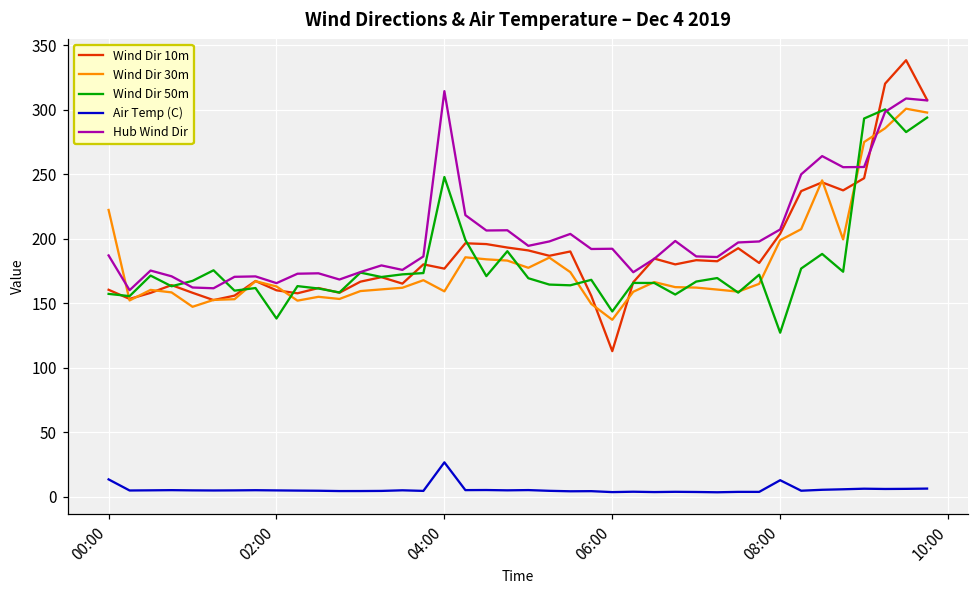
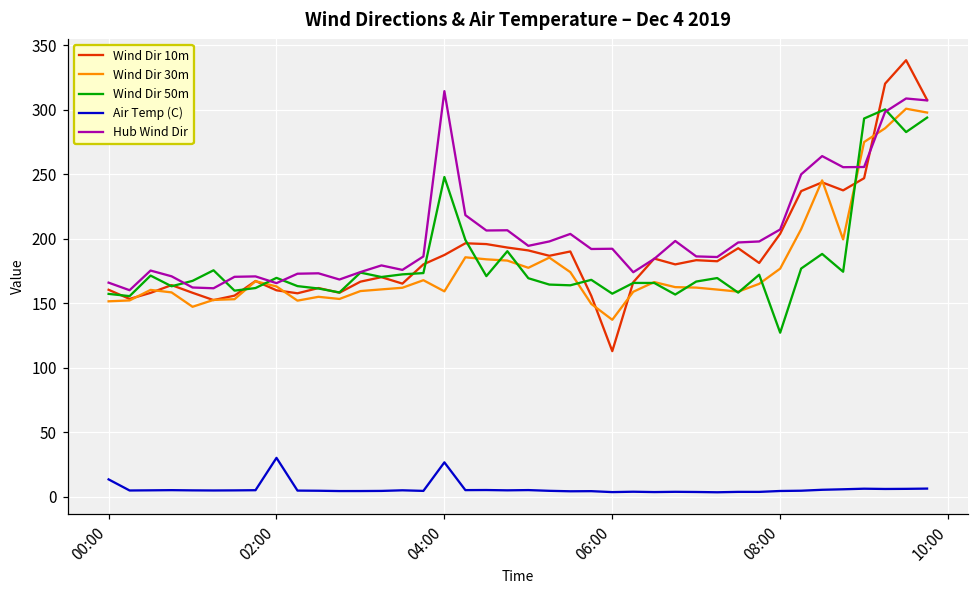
  {
    "Wind Dir 10m": {
      "00:00": 160,
      "02:00": 160,
-     "04:00": 177,
+     "04:00": 187,
      "06:00": 113,
      "08:00": 204
    },
    "Wind Dir 30m": {
-     "00:00": 222,
+     "00:00": 151,
      "02:00": 163,
      "04:00": 159,
      "06:00": 137,
-     "08:00": 199
+     "08:00": 177
    },
    "Wind Dir 50m": {
      "00:00": 157,
-     "02:00": 138,
+     "02:00": 170,
      "04:00": 248,
-     "06:00": 143,
+     "06:00": 157,
      "08:00": 127
    },
    "Air Temp (C)": {
      "00:00": 13,
-     "02:00": 5,
+     "02:00": 30,
      "04:00": 26,
      "06:00": 3,
-     "08:00": 13
+     "08:00": 4
    },
    "Hub Wind Dir": {
-     "00:00": 187,
+     "00:00": 166,
      "02:00": 165,
      "04:00": 314,
      "06:00": 192,
      "08:00": 207
    }
  }
